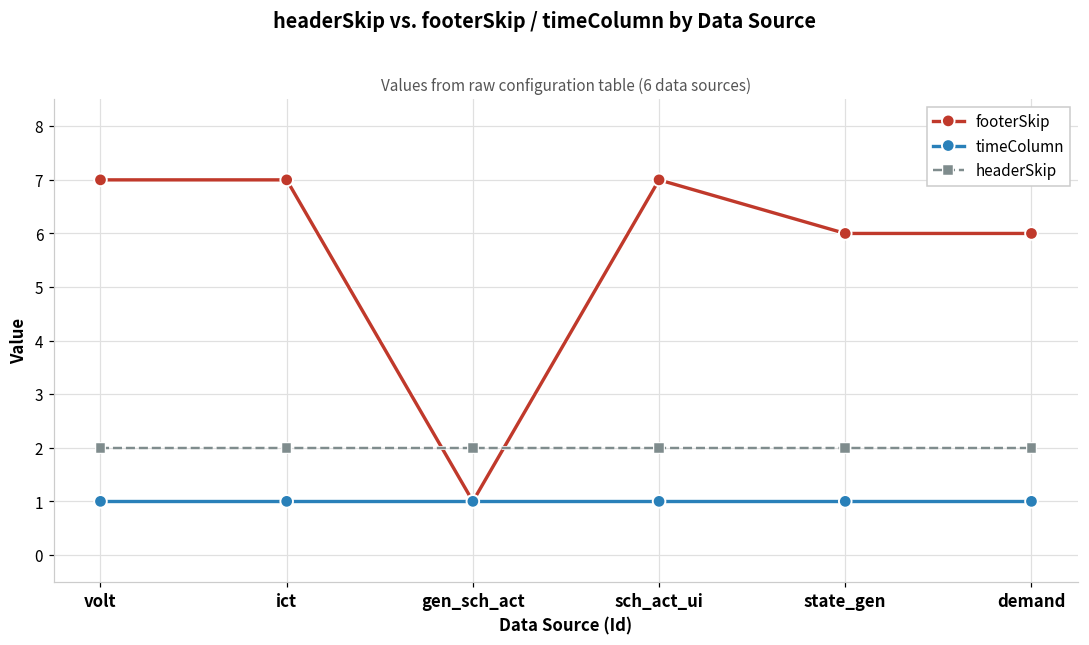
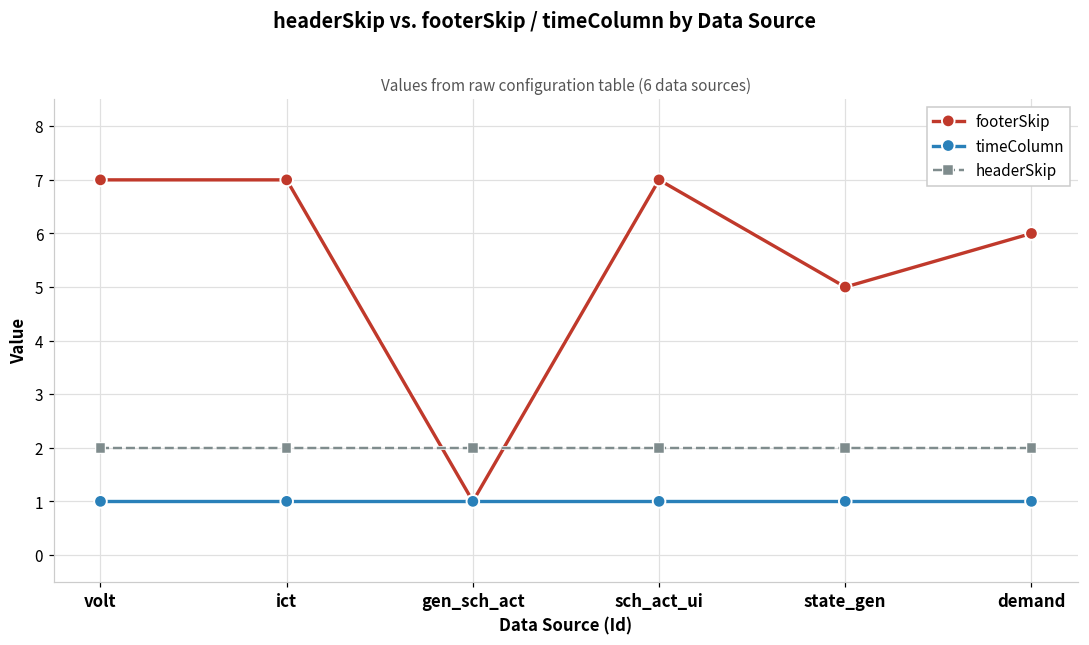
  {
    "footerSkip": {
      "volt": 7,
      "ict": 7,
      "sch_act_ui": 7,
-     "state_gen": 6,
+     "state_gen": 5,
      "demand": 6
    },
    "timeColumn": {
      "volt": 1,
      "ict": 1,
      "sch_act_ui": 1,
      "state_gen": 1,
      "demand": 1
    },
    "headerSkip": {
      "volt": 2,
      "ict": 2,
      "gen_sch_act": 2,
      "sch_act_ui": 2,
      "state_gen": 2,
      "demand": 2
    }
  }
